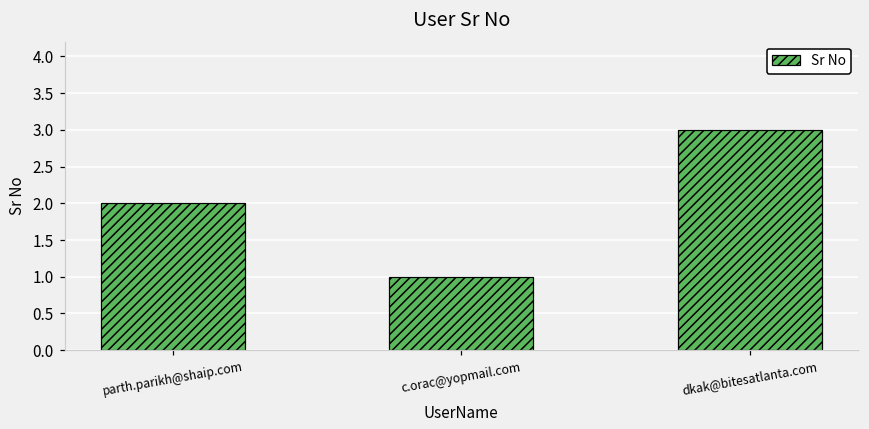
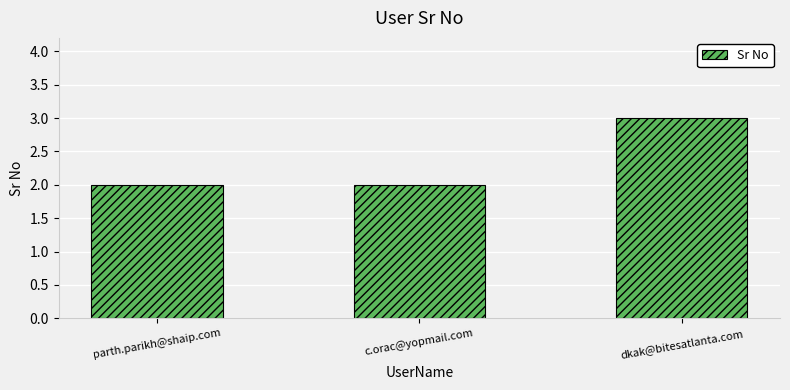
  {
    "parth.parikh@shaip.com": 2,
-   "c.orac@yopmail.com": 1,
+   "c.orac@yopmail.com": 2,
    "dkak@bitesatlanta.com": 3
  }
